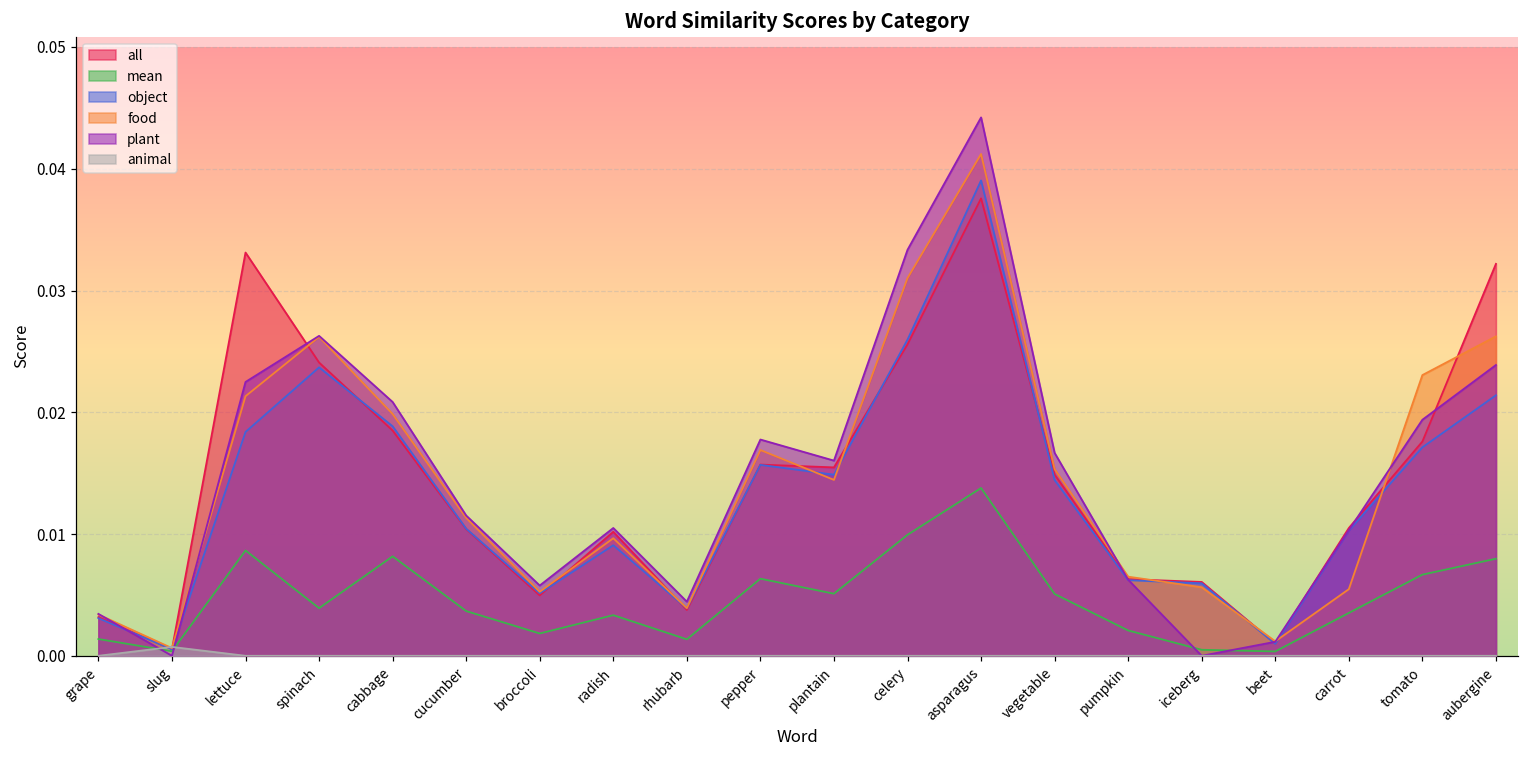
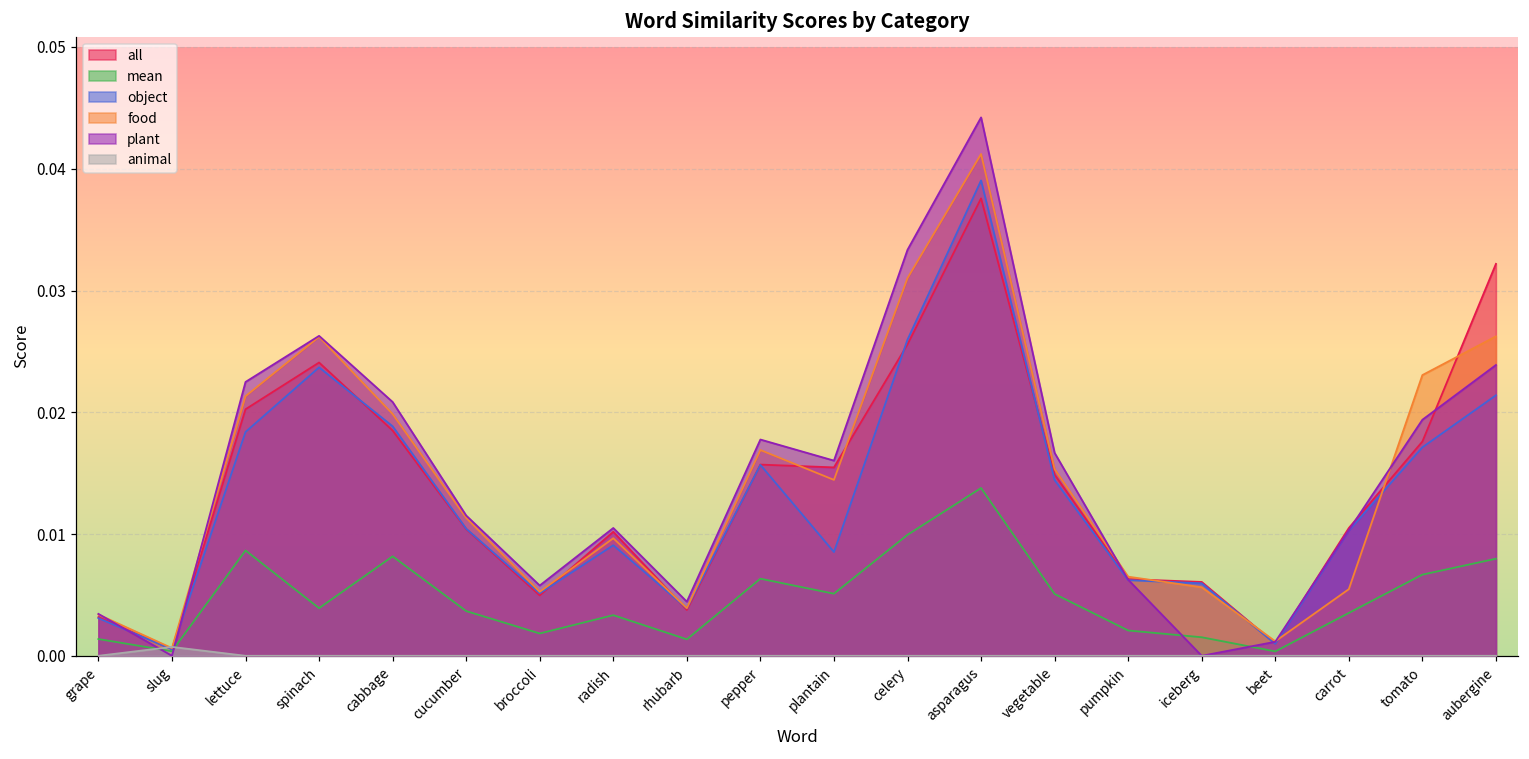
  {
    "all": {
-     "lettuce": 0.0331,
+     "lettuce": 0.0202,
      "spinach": 0.0241,
      "cabbage": 0.0185,
      "radish": 0.0102,
      "plantain": 0.0155,
      "celery": 0.0256,
      "asparagus": 0.0376,
      "vegetable": 0.0149,
      "tomato": 0.0176,
      "aubergine": 0.0322
    },
    "mean": {
      "grape": 0.0014,
      "lettuce": 0.0087,
      "spinach": 0.0039,
      "cabbage": 0.0082,
      "cucumber": 0.0037,
      "broccoli": 0.0018,
      "radish": 0.0033,
      "rhubarb": 0.0014,
      "pepper": 0.0063,
      "plantain": 0.0051,
      "celery": 0.0099,
      "asparagus": 0.0138,
      "vegetable": 0.0051,
      "pumpkin": 0.0021,
-     "iceberg": 0.0005,
+     "iceberg": 0.0015,
      "beet": 0.0004,
      "carrot": 0.0035,
      "tomato": 0.0067,
      "aubergine": 0.0080
    },
    "object": {
      "lettuce": 0.0184,
      "spinach": 0.0237,
      "cabbage": 0.0188,
      "radish": 0.0091,
-     "plantain": 0.0149,
+     "plantain": 0.0085,
      "celery": 0.0260,
      "asparagus": 0.0390,
      "vegetable": 0.0144,
      "tomato": 0.0171,
      "aubergine": 0.0214
    },
    "food": {
      "lettuce": 0.0213,
      "cabbage": 0.0199,
      "radish": 0.0097,
      "pepper": 0.0169,
      "plantain": 0.0144,
      "celery": 0.0310,
      "asparagus": 0.0412,
      "vegetable": 0.0153,
      "iceberg": 0.0056,
      "carrot": 0.0055,
      "tomato": 0.0231,
      "aubergine": 0.0262
    },
    "plant": {
      "slug": 0.0000,
      "lettuce": 0.0225,
      "cabbage": 0.0208,
      "broccoli": 0.0058,
      "radish": 0.0105,
      "rhubarb": 0.0044,
      "pepper": 0.0178,
      "plantain": 0.0160,
      "celery": 0.0333,
      "asparagus": 0.0442,
      "vegetable": 0.0167,
      "tomato": 0.0194,
      "aubergine": 0.0239
    },
    "animal": {
      "grape": 0.0000,
      "lettuce": 0.0000,
      "spinach": 0.0000,
      "cabbage": 0.0000,
      "cucumber": 0.0000,
      "broccoli": 0.0000,
      "radish": 0.0000,
      "rhubarb": 0.0000,
      "pepper": 0.0000,
      "plantain": 0.0000,
      "celery": 0.0000,
      "asparagus": 0.0000,
      "vegetable": 0.0000,
      "pumpkin": 0.0000,
      "beet": 0.0000,
      "carrot": 0.0000,
      "tomato": 0.0000,
      "aubergine": 0.0000
    }
  }
